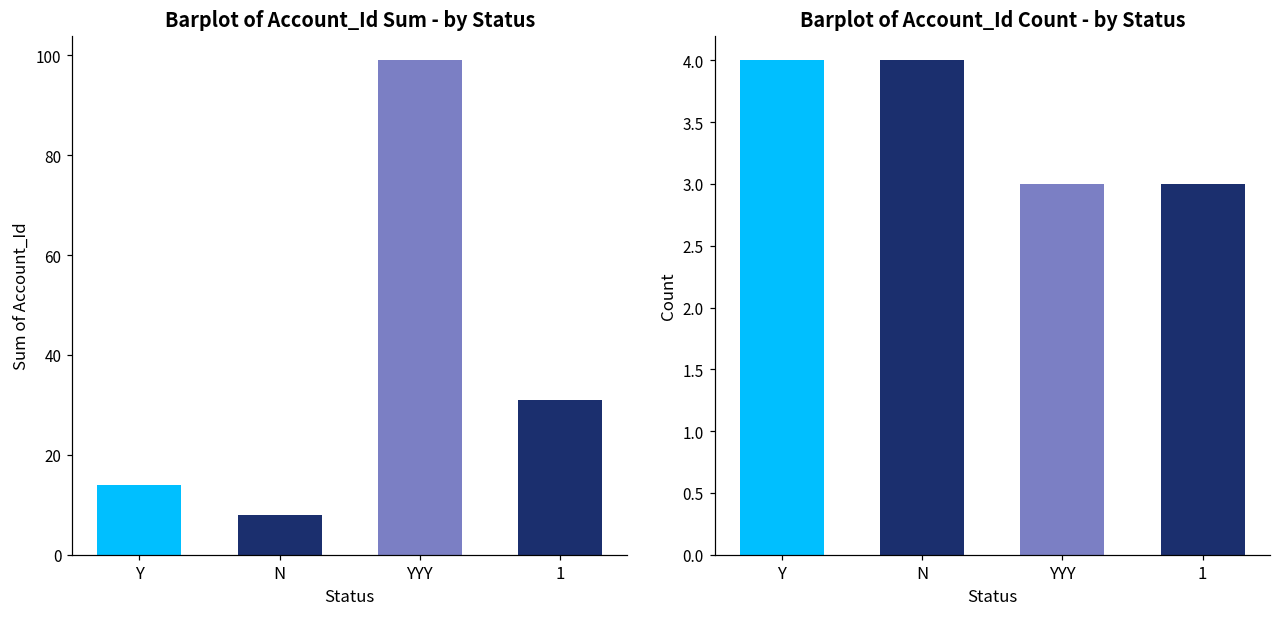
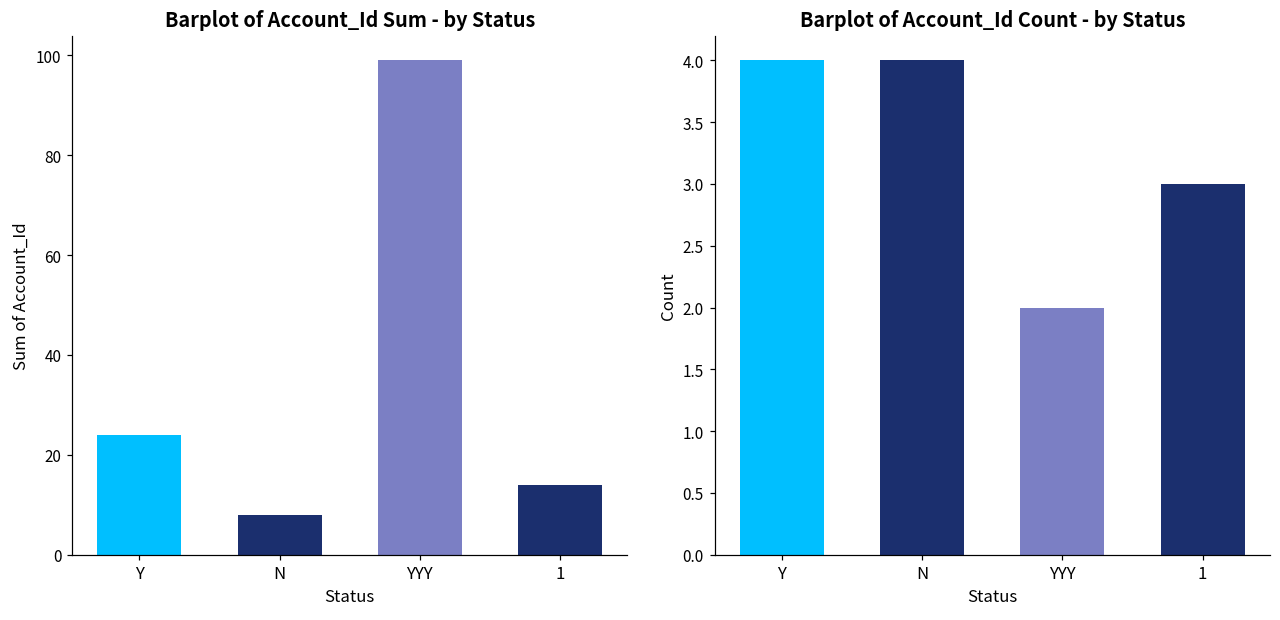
  {
    "Barplot of Account_Id Sum - by Status": {
-     "Y": 14,
+     "Y": 24,
      "N": 8,
      "YYY": 99,
-     "1": 31
+     "1": 14
    },
    "Barplot of Account_Id Count - by Status": {
      "Y": 4,
      "N": 4,
-     "YYY": 3,
+     "YYY": 2,
      "1": 3
    }
  }
